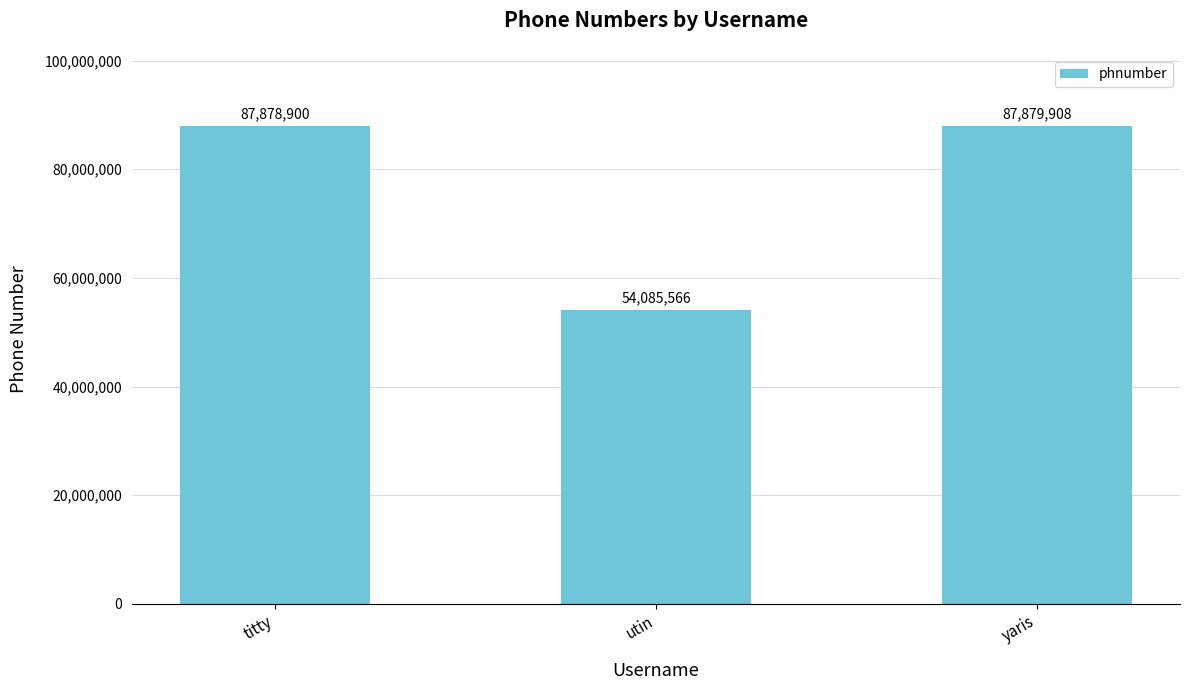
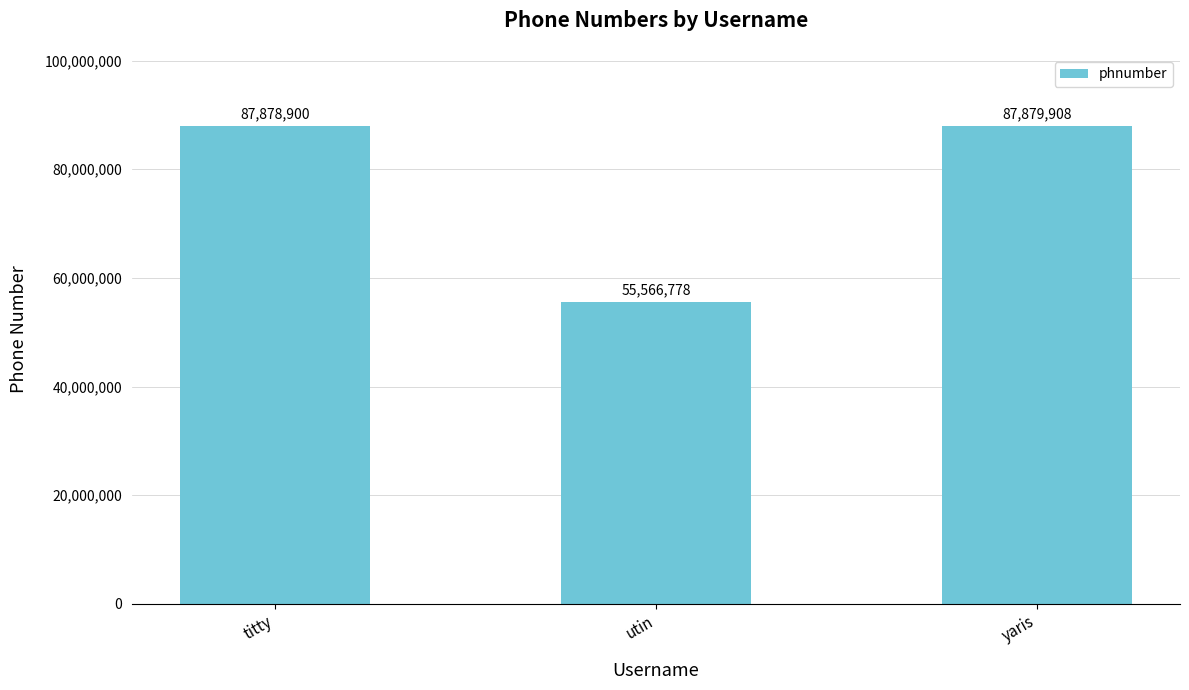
  {
    "titty": "87,878,900",
-   "utin": "54,085,566",
+   "utin": "55,566,778",
    "yaris": "87,879,908"
  }
